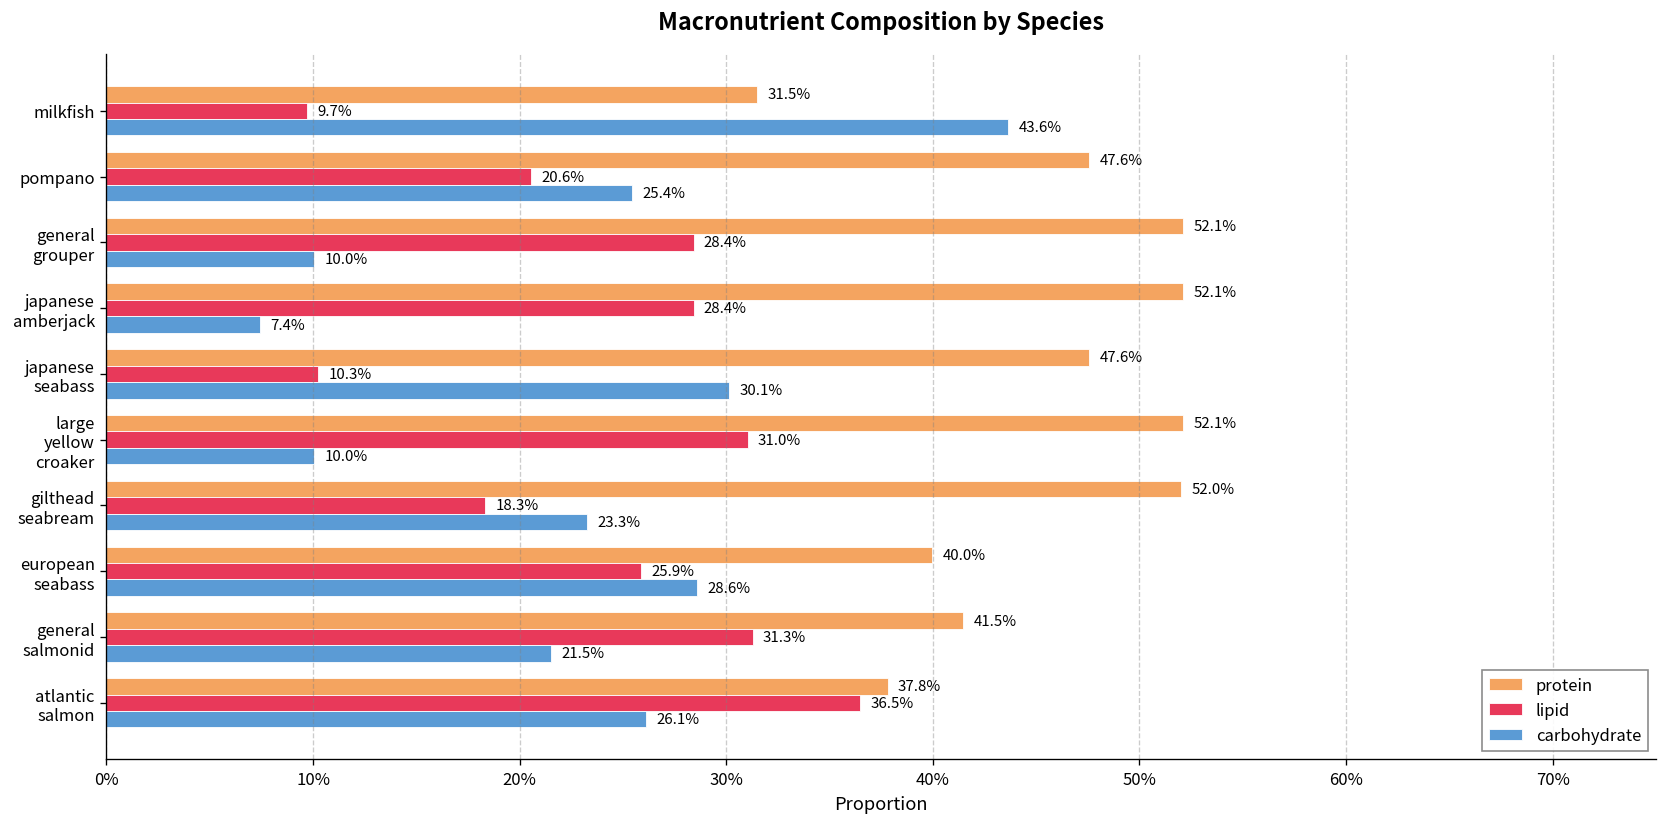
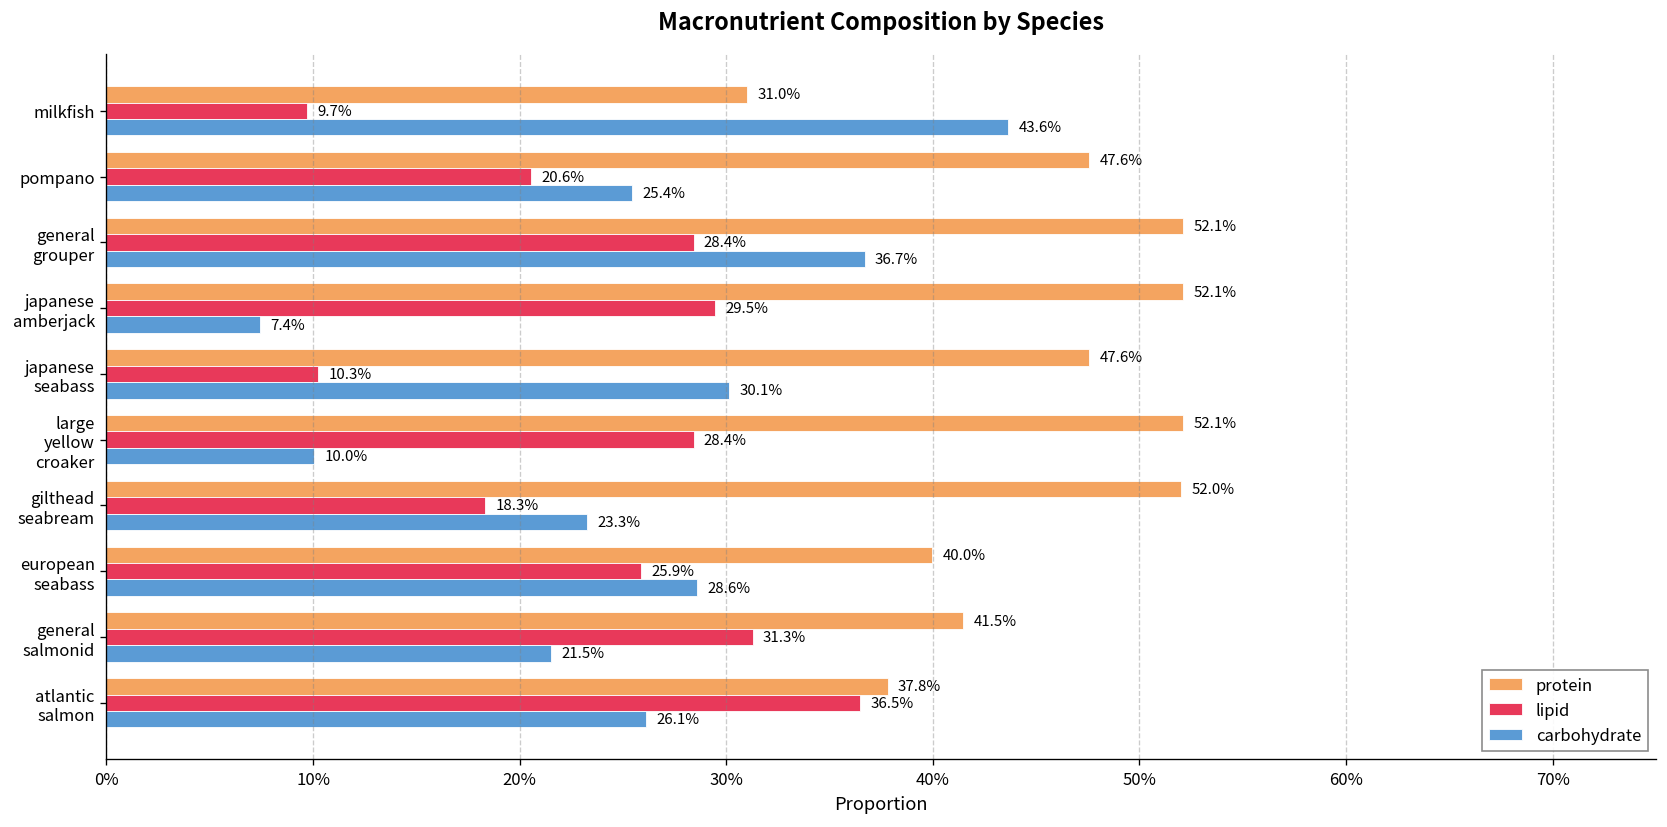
  {
    "protein": {
-     "milkfish": "31.5%",
+     "milkfish": "31.0%",
      "pompano": "47.6%",
      "general grouper": "52.1%",
      "japanese amberjack": "52.1%",
      "japanese seabass": "47.6%",
      "large yellow croaker": "52.1%",
      "gilthead seabream": "52.0%",
      "european seabass": "40.0%",
      "general salmonid": "41.5%",
      "atlantic salmon": "37.8%"
    },
    "lipid": {
      "milkfish": "9.7%",
      "pompano": "20.6%",
      "general grouper": "28.4%",
-     "japanese amberjack": "28.4%",
+     "japanese amberjack": "29.5%",
      "japanese seabass": "10.3%",
-     "large yellow croaker": "31.0%",
+     "large yellow croaker": "28.4%",
      "gilthead seabream": "18.3%",
      "european seabass": "25.9%",
      "general salmonid": "31.3%",
      "atlantic salmon": "36.5%"
    },
    "carbohydrate": {
      "milkfish": "43.6%",
      "pompano": "25.4%",
-     "general grouper": "10.0%",
+     "general grouper": "36.7%",
      "japanese amberjack": "7.4%",
      "japanese seabass": "30.1%",
      "large yellow croaker": "10.0%",
      "gilthead seabream": "23.3%",
      "european seabass": "28.6%",
      "general salmonid": "21.5%",
      "atlantic salmon": "26.1%"
    }
  }
